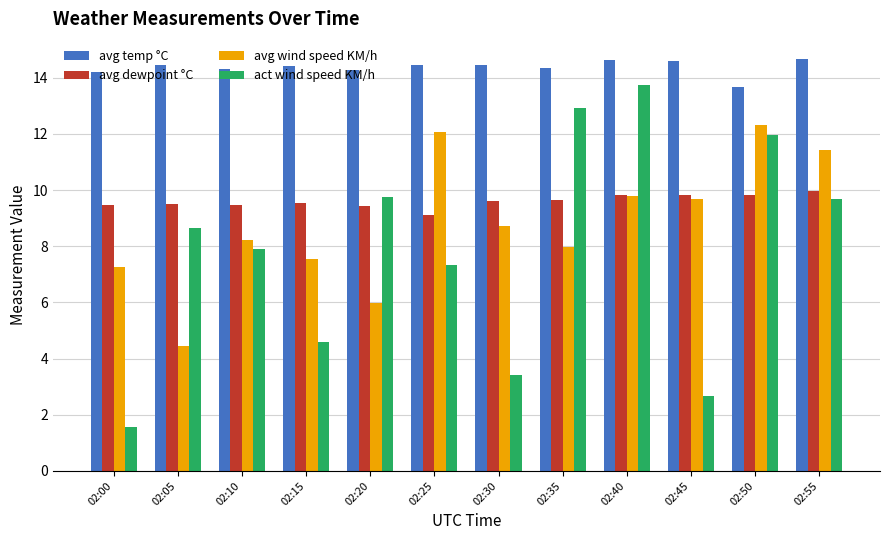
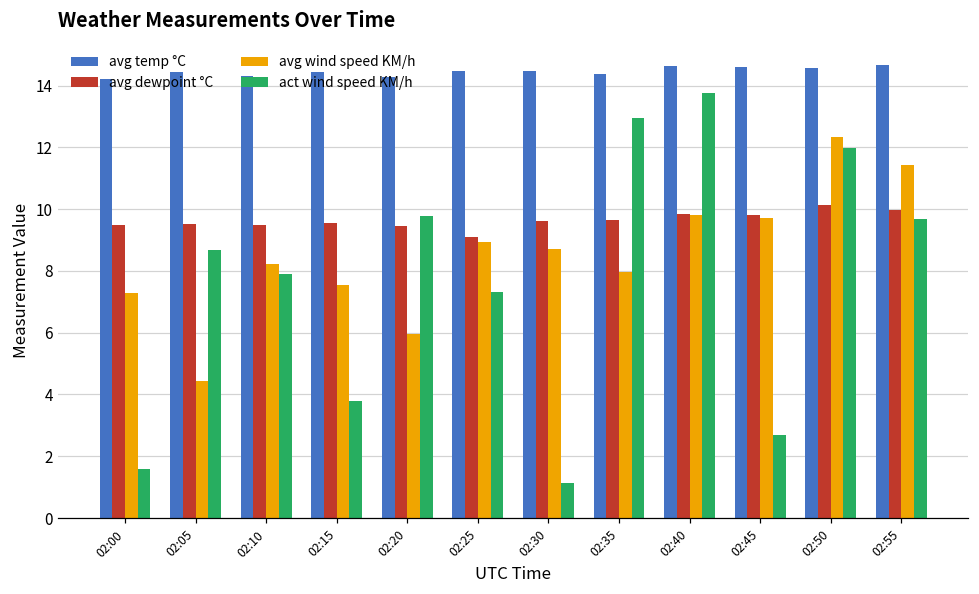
  {
    "avg temp °C": {
      "02:00": 14.2,
      "02:05": 14.5,
      "02:10": 14.3,
      "02:15": 14.4,
      "02:20": 14.3,
      "02:25": 14.5,
      "02:30": 14.5,
      "02:35": 14.4,
      "02:40": 14.6,
      "02:45": 14.6,
-     "02:50": 13.7,
+     "02:50": 14.6,
      "02:55": 14.7
    },
    "avg dewpoint °C": {
      "02:00": 9.5,
      "02:05": 9.5,
      "02:10": 9.5,
      "02:15": 9.6,
      "02:20": 9.4,
      "02:25": 9.1,
      "02:30": 9.6,
      "02:35": 9.7,
      "02:40": 9.8,
      "02:45": 9.8,
-     "02:50": 9.8,
+     "02:50": 10.1,
      "02:55": 10.0
    },
    "avg wind speed KM/h": {
      "02:00": 7.3,
      "02:05": 4.4,
      "02:10": 8.2,
      "02:15": 7.5,
      "02:20": 6.0,
-     "02:25": 12.1,
+     "02:25": 8.9,
      "02:30": 8.7,
      "02:35": 8.0,
      "02:40": 9.8,
      "02:45": 9.7,
      "02:50": 12.3,
      "02:55": 11.4
    },
    "act wind speed KM/h": {
      "02:00": 1.6,
      "02:05": 8.7,
      "02:10": 7.9,
-     "02:15": 4.6,
+     "02:15": 3.8,
      "02:20": 9.8,
      "02:25": 7.3,
-     "02:30": 3.4,
+     "02:30": 1.1,
      "02:35": 12.9,
      "02:40": 13.8,
      "02:45": 2.7,
      "02:50": 12.0,
      "02:55": 9.7
    }
  }
